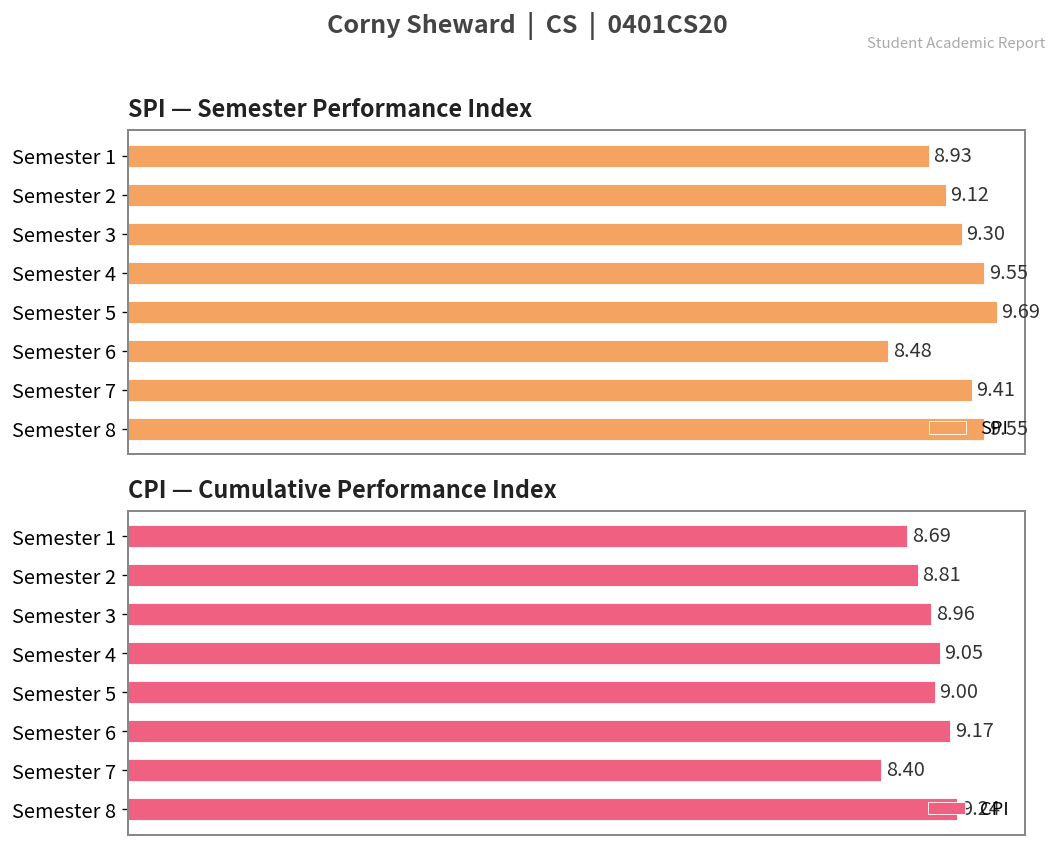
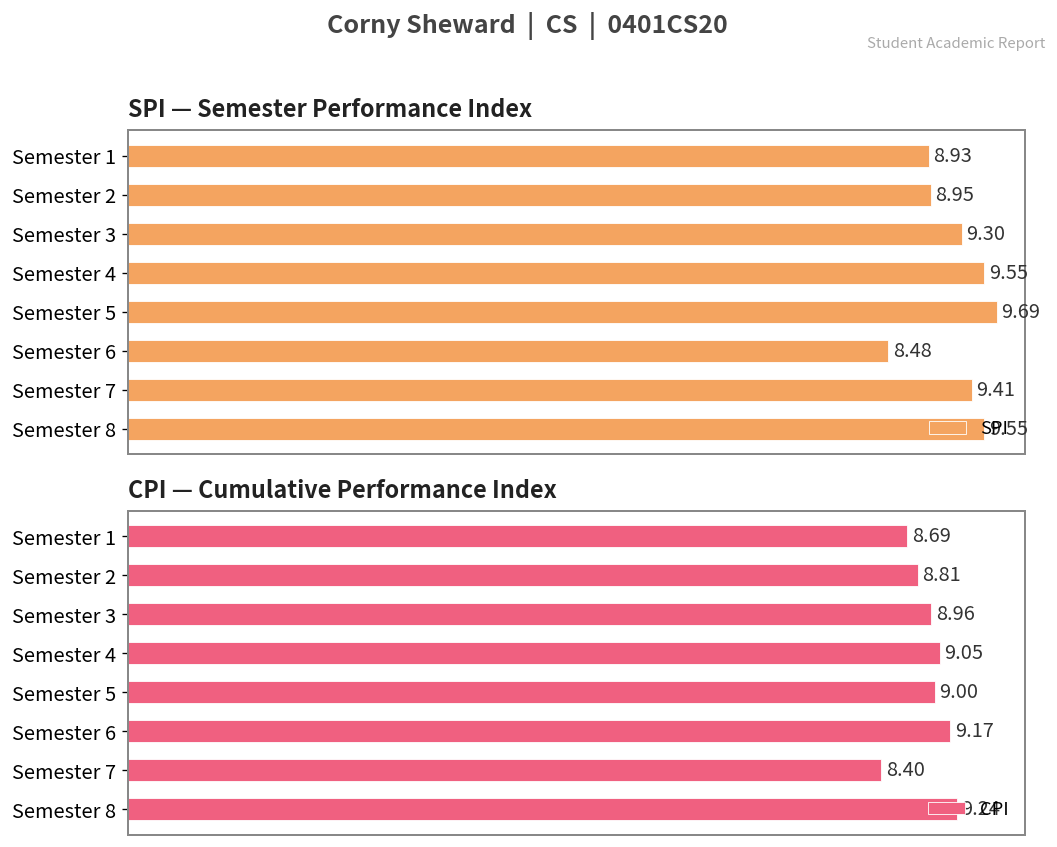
  {
    "SPI — Semester Performance Index": {
      "Semester 1": 8.93,
-     "Semester 2": 9.12,
+     "Semester 2": 8.95,
      "Semester 3": 9.30,
      "Semester 4": 9.55,
      "Semester 5": 9.69,
      "Semester 6": 8.48,
      "Semester 7": 9.41,
      "Semester 8": 9.55
    },
    "CPI — Cumulative Performance Index": {
      "Semester 1": 8.69,
      "Semester 2": 8.81,
      "Semester 3": 8.96,
      "Semester 4": 9.05,
      "Semester 5": 9.00,
      "Semester 6": 9.17,
      "Semester 7": 8.40,
      "Semester 8": 9.24
    }
  }
